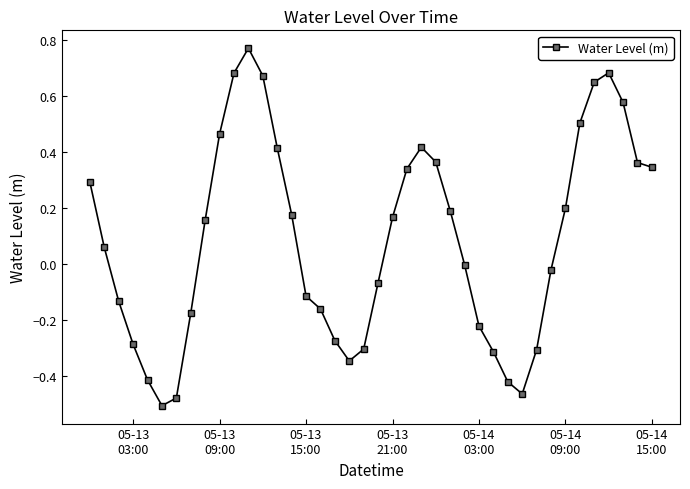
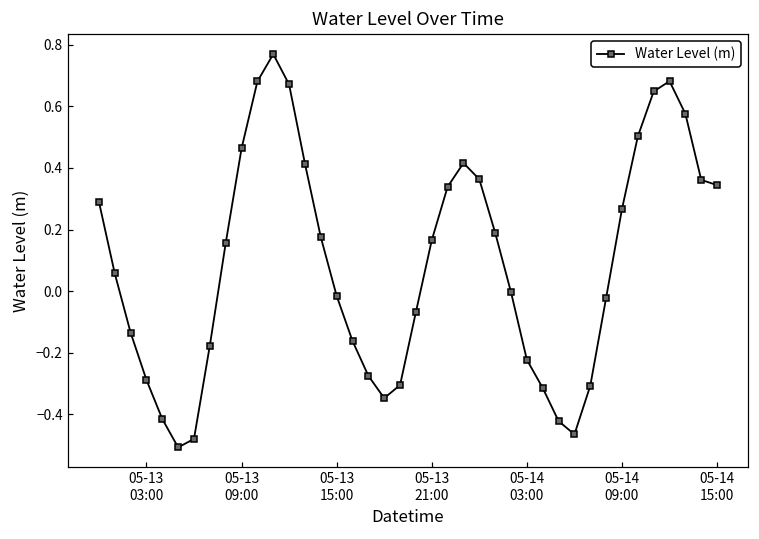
  {
    "05-13 03:00": -0.29,
    "05-13 09:00": 0.46,
-   "05-13 15:00": -0.12,
+   "05-13 15:00": -0.02,
    "05-13 21:00": 0.17,
    "05-14 03:00": -0.22,
-   "05-14 09:00": 0.20,
+   "05-14 09:00": 0.27,
    "05-14 15:00": 0.34
  }
